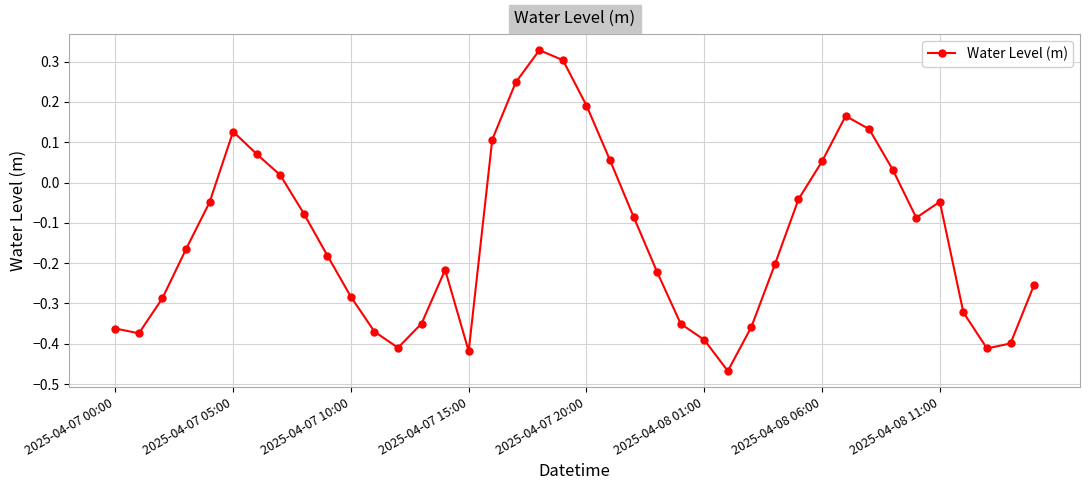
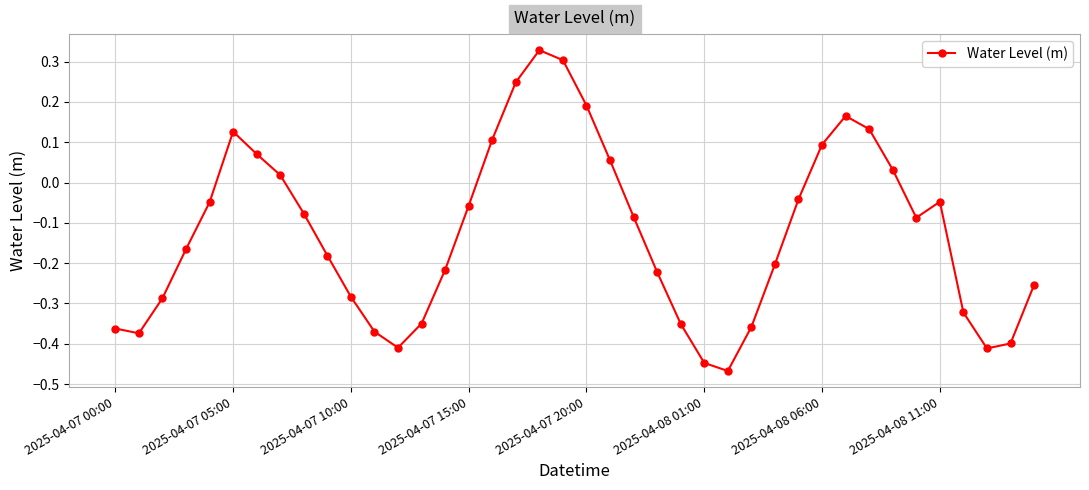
  {
    "2025-04-07 00:00": -0.36,
    "2025-04-07 05:00": 0.13,
    "2025-04-07 10:00": -0.28,
-   "2025-04-07 15:00": -0.42,
+   "2025-04-07 15:00": -0.06,
    "2025-04-07 20:00": 0.19,
-   "2025-04-08 01:00": -0.39,
-   "2025-04-08 06:00": 0.05,
+   "2025-04-08 01:00": -0.45,
+   "2025-04-08 06:00": 0.09,
    "2025-04-08 11:00": -0.05
  }
